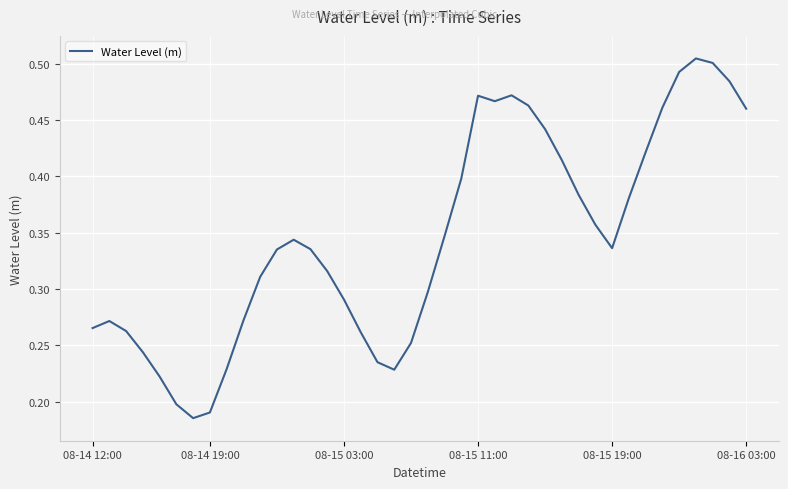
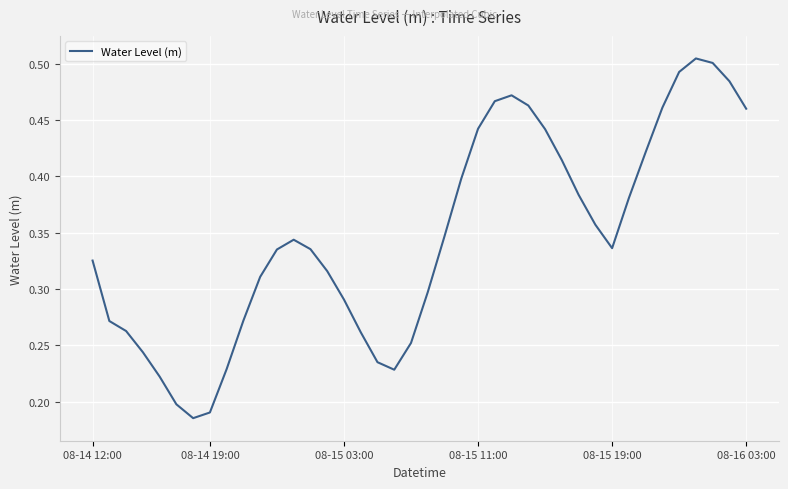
  {
-   "08-14 12:00": 0.265,
+   "08-14 12:00": 0.325,
    "08-14 19:00": 0.191,
    "08-15 03:00": 0.291,
-   "08-15 11:00": 0.471,
+   "08-15 11:00": 0.442,
    "08-15 19:00": 0.336,
    "08-16 03:00": 0.460
  }
